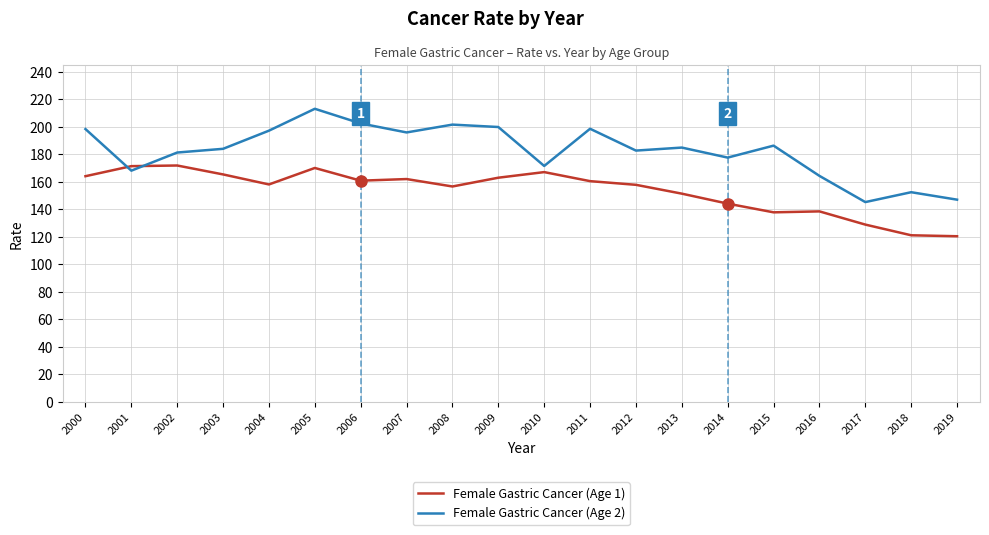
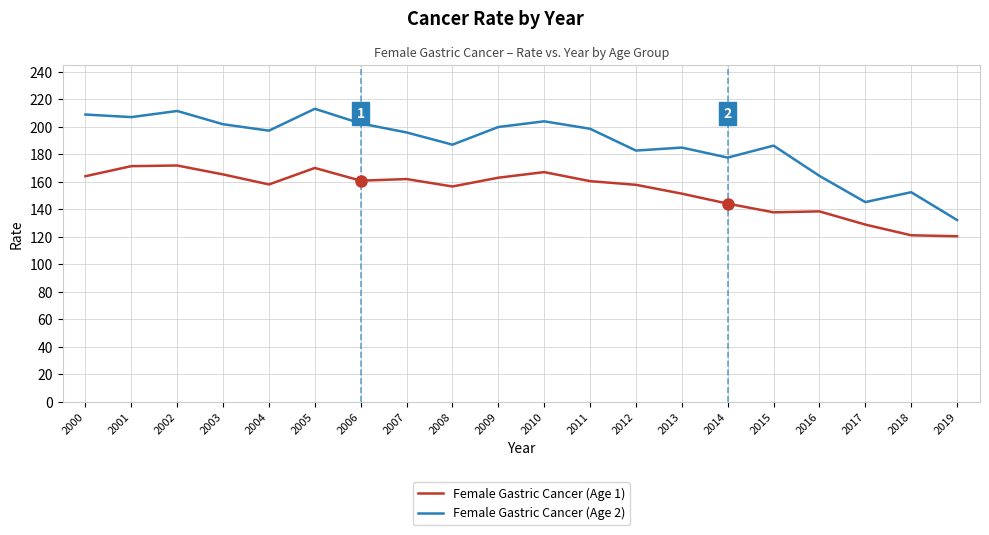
  {
    "Female Gastric Cancer (Age 2)": {
-     "2000": 198,
-     "2001": 168,
-     "2002": 181,
-     "2003": 184,
+     "2000": 209,
+     "2001": 207,
+     "2002": 212,
+     "2003": 202,
      "2004": 197,
      "2005": 213,
      "2007": 196,
-     "2008": 202,
+     "2008": 187,
      "2009": 200,
-     "2010": 172,
+     "2010": 204,
      "2011": 199,
      "2012": 183,
      "2013": 185,
      "2014": 178,
      "2015": 186,
      "2016": 164,
      "2017": 145,
      "2018": 152,
-     "2019": 147
+     "2019": 132
    }
  }
